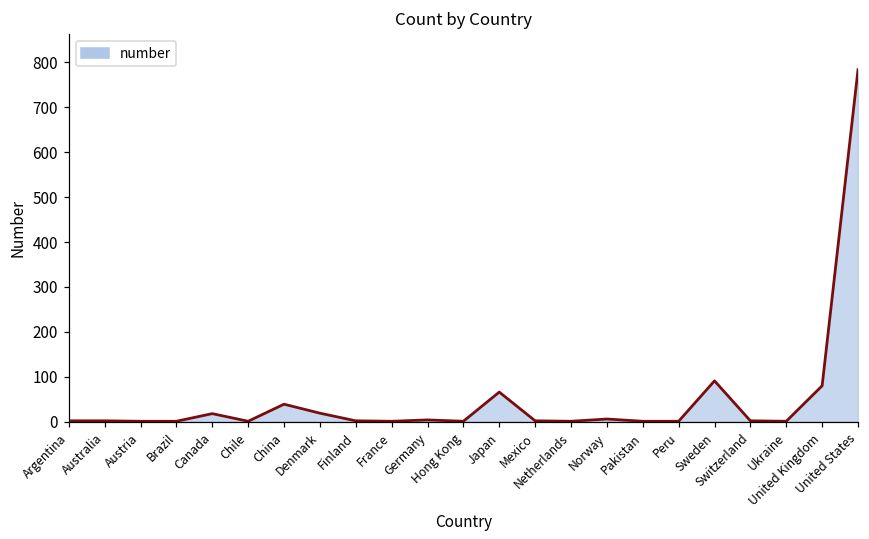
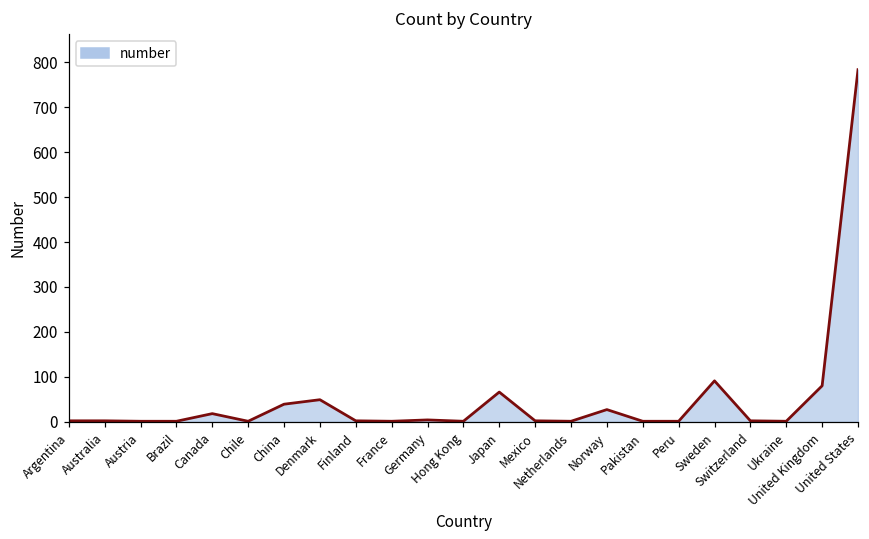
  {
    "Argentina": 0,
    "Australia": 0,
    "Austria": 0,
    "Brazil": 0,
    "Canada": 20,
    "Chile": 0,
    "China": 40,
-   "Denmark": 20,
+   "Denmark": 50,
    "Finland": 0,
    "France": 0,
    "Germany": 0,
    "Hong Kong": 0,
    "Japan": 70,
    "Mexico": 0,
    "Netherlands": 0,
-   "Norway": 10,
+   "Norway": 30,
    "Pakistan": 0,
    "Peru": 0,
    "Sweden": 90,
    "Switzerland": 0,
    "Ukraine": 0,
    "United Kingdom": 80,
    "United States": 780
  }
